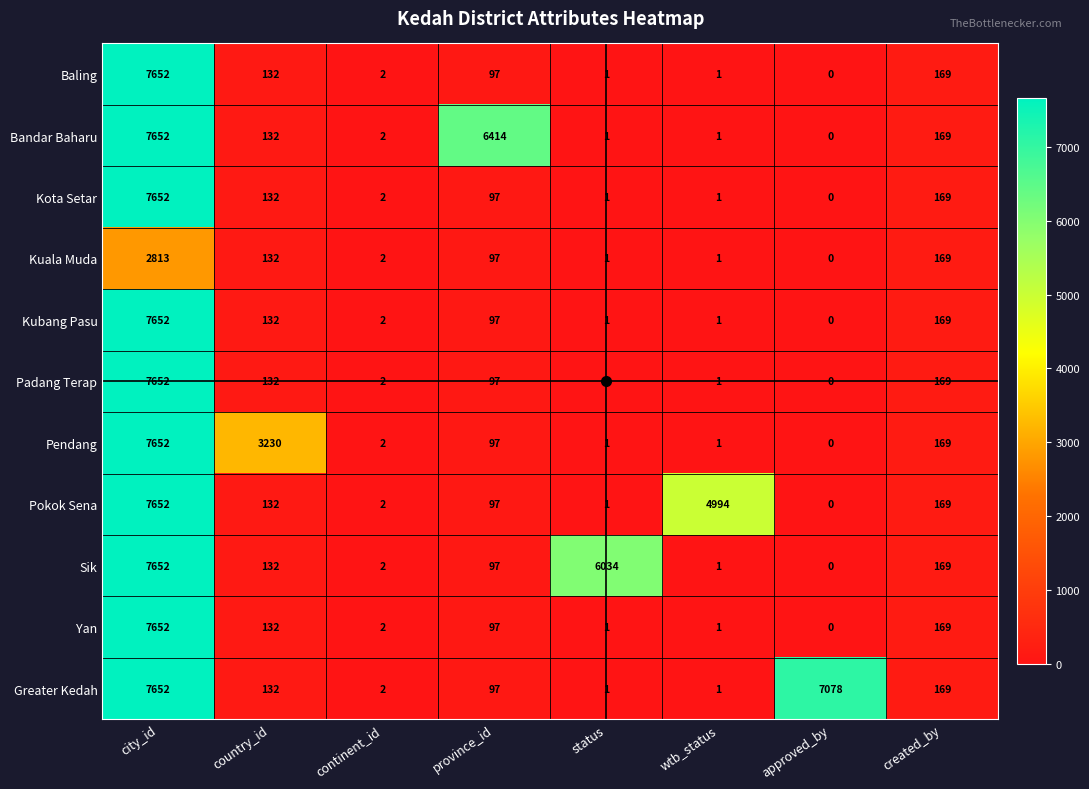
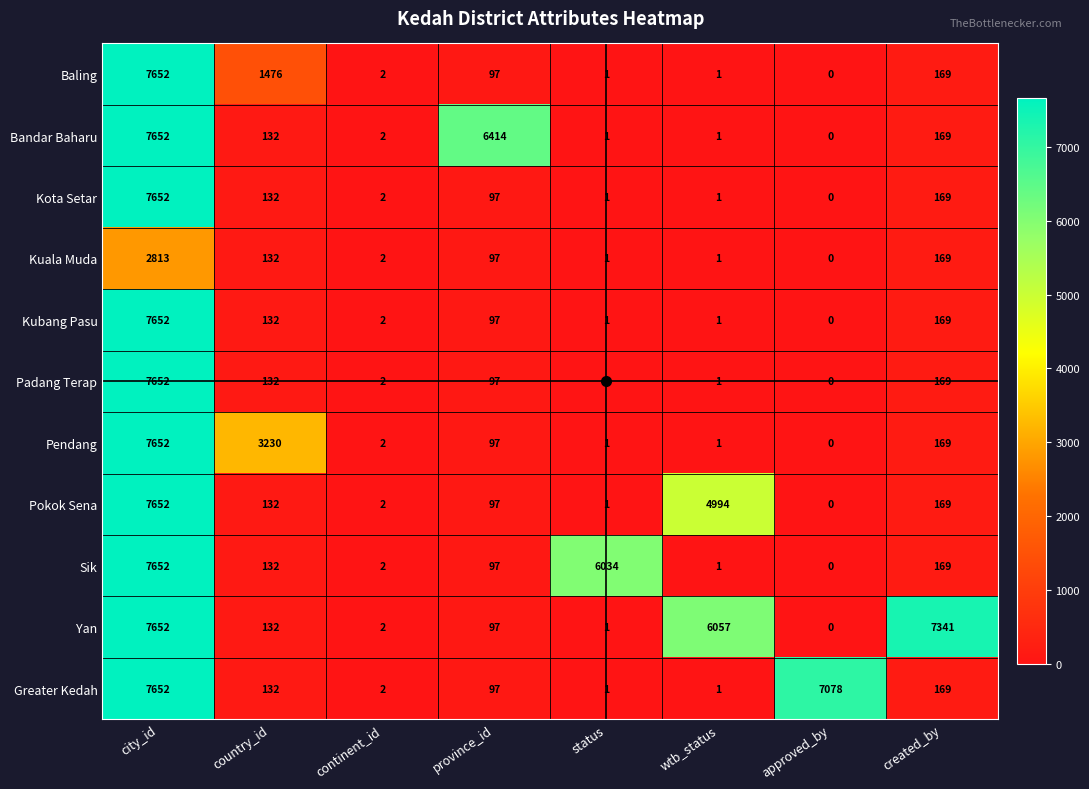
  {
    "Baling": {
      "city_id": 7652,
-     "country_id": 132,
+     "country_id": 1476,
      "continent_id": 2,
      "province_id": 97,
      "status": 1,
      "wtb_status": 1,
      "approved_by": 0,
      "created_by": 169
    },
    "Bandar Baharu": {
      "city_id": 7652,
      "country_id": 132,
      "continent_id": 2,
      "province_id": 6414,
      "status": 1,
      "wtb_status": 1,
      "approved_by": 0,
      "created_by": 169
    },
    "Kota Setar": {
      "city_id": 7652,
      "country_id": 132,
      "continent_id": 2,
      "province_id": 97,
      "status": 1,
      "wtb_status": 1,
      "approved_by": 0,
      "created_by": 169
    },
    "Kuala Muda": {
      "city_id": 2813,
      "country_id": 132,
      "continent_id": 2,
      "province_id": 97,
      "status": 1,
      "wtb_status": 1,
      "approved_by": 0,
      "created_by": 169
    },
    "Kubang Pasu": {
      "city_id": 7652,
      "country_id": 132,
      "continent_id": 2,
      "province_id": 97,
      "status": 1,
      "wtb_status": 1,
      "approved_by": 0,
      "created_by": 169
    },
    "Padang Terap": {
      "city_id": 7652,
      "country_id": 132,
      "continent_id": 2,
      "province_id": 97,
      "wtb_status": 1,
      "approved_by": 0,
      "created_by": 169
    },
    "Pendang": {
      "city_id": 7652,
      "country_id": 3230,
      "continent_id": 2,
      "province_id": 97,
      "status": 1,
      "wtb_status": 1,
      "approved_by": 0,
      "created_by": 169
    },
    "Pokok Sena": {
      "city_id": 7652,
      "country_id": 132,
      "continent_id": 2,
      "province_id": 97,
      "status": 1,
      "wtb_status": 4994,
      "approved_by": 0,
      "created_by": 169
    },
    "Sik": {
      "city_id": 7652,
      "country_id": 132,
      "continent_id": 2,
      "province_id": 97,
      "status": 6034,
      "wtb_status": 1,
      "approved_by": 0,
      "created_by": 169
    },
    "Yan": {
      "city_id": 7652,
      "country_id": 132,
      "continent_id": 2,
      "province_id": 97,
      "status": 1,
-     "wtb_status": 1,
+     "wtb_status": 6057,
      "approved_by": 0,
-     "created_by": 169
+     "created_by": 7341
    },
    "Greater Kedah": {
      "city_id": 7652,
      "country_id": 132,
      "continent_id": 2,
      "province_id": 97,
      "status": 1,
      "wtb_status": 1,
      "approved_by": 7078,
      "created_by": 169
    }
  }
